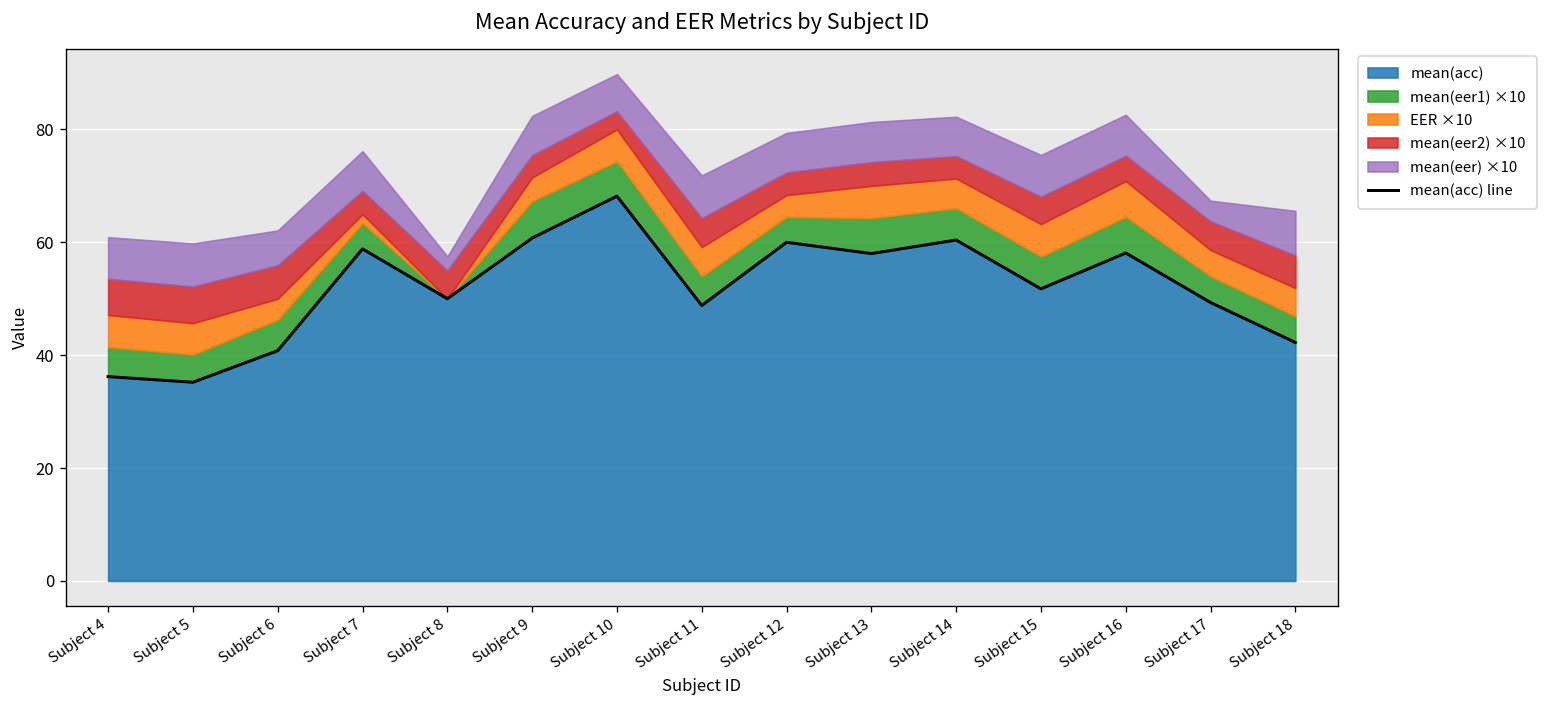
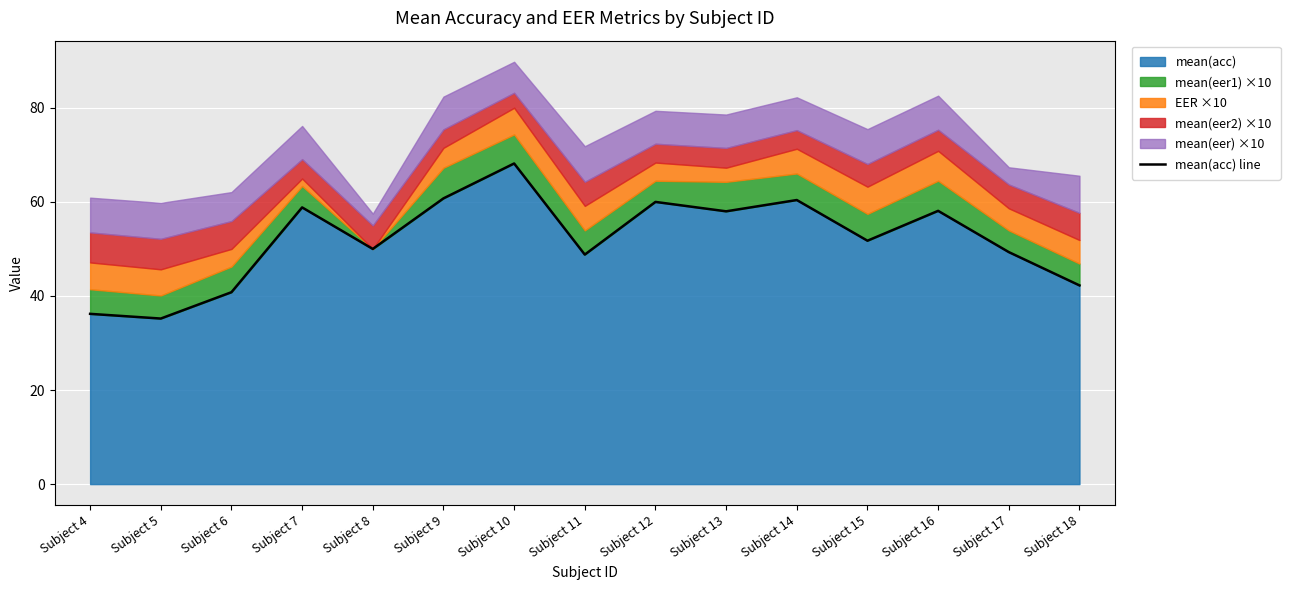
  {
    "mean(acc)": {
      "Subject 4": 36,
      "Subject 5": 35,
      "Subject 6": 41,
      "Subject 7": 59,
      "Subject 9": 61,
      "Subject 10": 68,
      "Subject 11": 49,
      "Subject 12": 60,
      "Subject 13": 58,
      "Subject 14": 60,
      "Subject 15": 52,
      "Subject 16": 58,
      "Subject 17": 49,
      "Subject 18": 42
    },
    "mean(eer1) ×10": {
      "Subject 4": 5,
      "Subject 5": 5,
      "Subject 6": 5,
      "Subject 7": 5,
      "Subject 9": 7,
      "Subject 10": 6,
      "Subject 11": 5,
      "Subject 12": 5,
      "Subject 13": 6,
      "Subject 14": 6,
      "Subject 15": 6,
      "Subject 16": 6,
      "Subject 17": 5,
      "Subject 18": 5
    },
    "EER ×10": {
      "Subject 4": 6,
      "Subject 5": 6,
      "Subject 6": 4,
      "Subject 7": 2,
      "Subject 9": 4,
      "Subject 10": 6,
      "Subject 11": 5,
      "Subject 12": 4,
-     "Subject 13": 6,
+     "Subject 13": 3,
      "Subject 14": 5,
      "Subject 15": 6,
      "Subject 16": 6,
      "Subject 17": 5,
      "Subject 18": 5
    },
    "mean(eer2) ×10": {
      "Subject 4": 6,
      "Subject 5": 6,
      "Subject 6": 6,
      "Subject 7": 4,
      "Subject 8": 5,
      "Subject 9": 4,
      "Subject 10": 3,
      "Subject 11": 5,
      "Subject 12": 4,
      "Subject 13": 4,
      "Subject 14": 4,
      "Subject 15": 5,
      "Subject 16": 4,
      "Subject 17": 5,
      "Subject 18": 6
    },
    "mean(eer) ×10": {
      "Subject 4": 7,
      "Subject 5": 8,
      "Subject 6": 6,
      "Subject 7": 7,
      "Subject 8": 3,
      "Subject 9": 7,
      "Subject 10": 7,
      "Subject 11": 8,
      "Subject 12": 7,
      "Subject 13": 7,
      "Subject 14": 7,
      "Subject 15": 7,
      "Subject 16": 7,
      "Subject 17": 4,
      "Subject 18": 8
    }
  }
